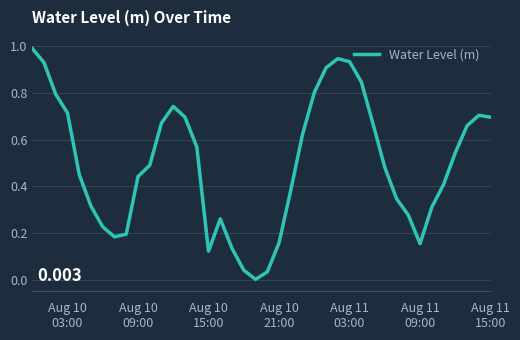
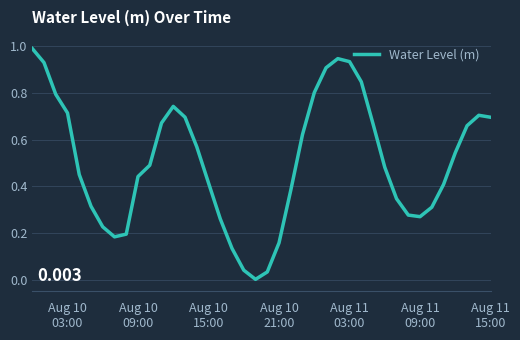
  {
    "Aug 10 03:00": 0.71,
    "Aug 10 09:00": 0.44,
-   "Aug 10 15:00": 0.12,
+   "Aug 10 15:00": 0.41,
    "Aug 10 21:00": 0.16,
    "Aug 11 03:00": 0.93,
-   "Aug 11 09:00": 0.16,
+   "Aug 11 09:00": 0.27,
    "Aug 11 15:00": 0.70
  }
